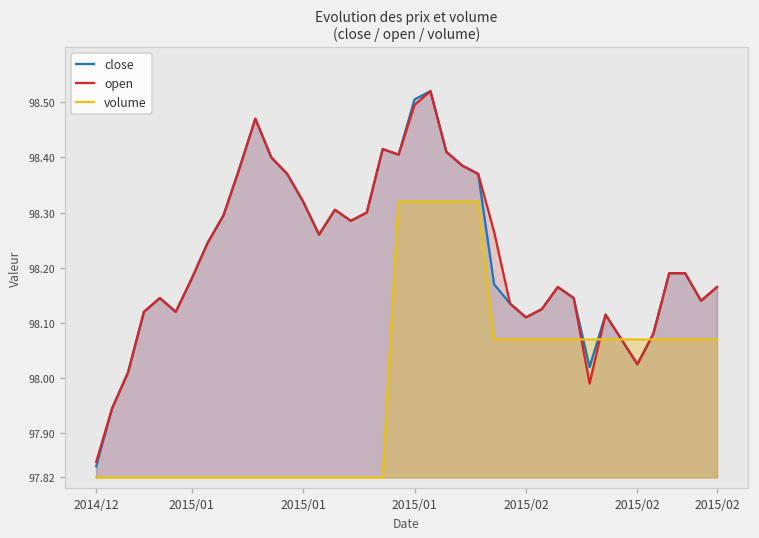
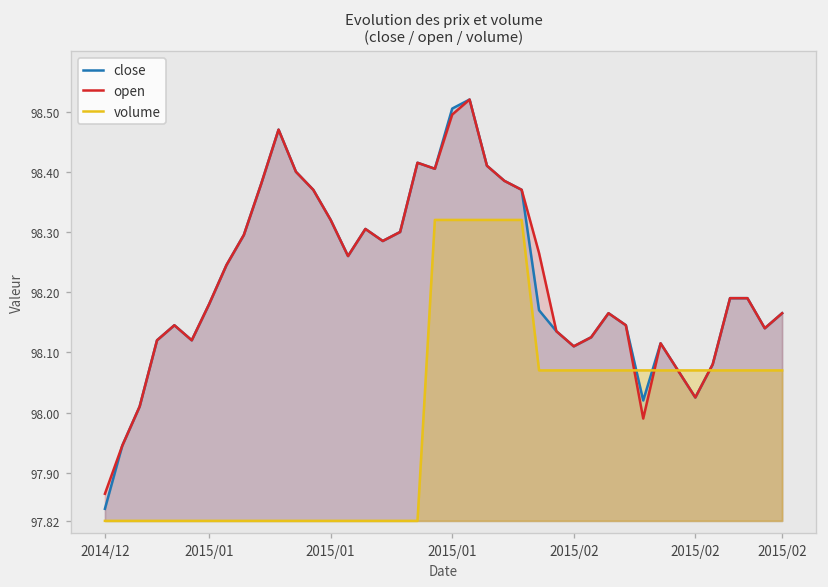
  {
    "close": {
      "2014/12": 97.84
    },
    "open": {
-     "2014/12": 97.85
+     "2014/12": 97.87
    },
    "volume": {
      "2014/12": 97.82
    }
  }
